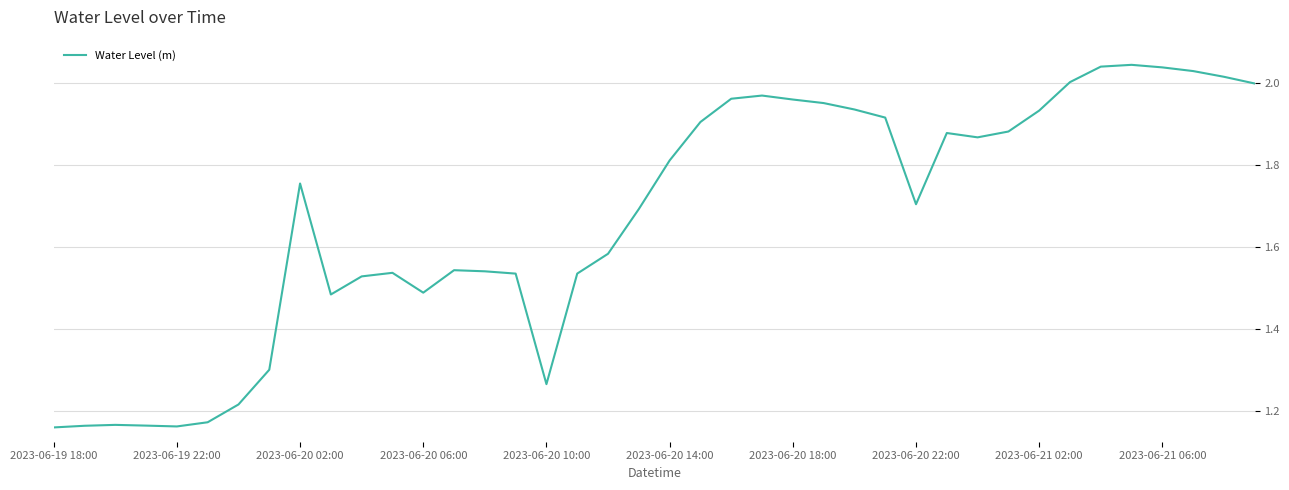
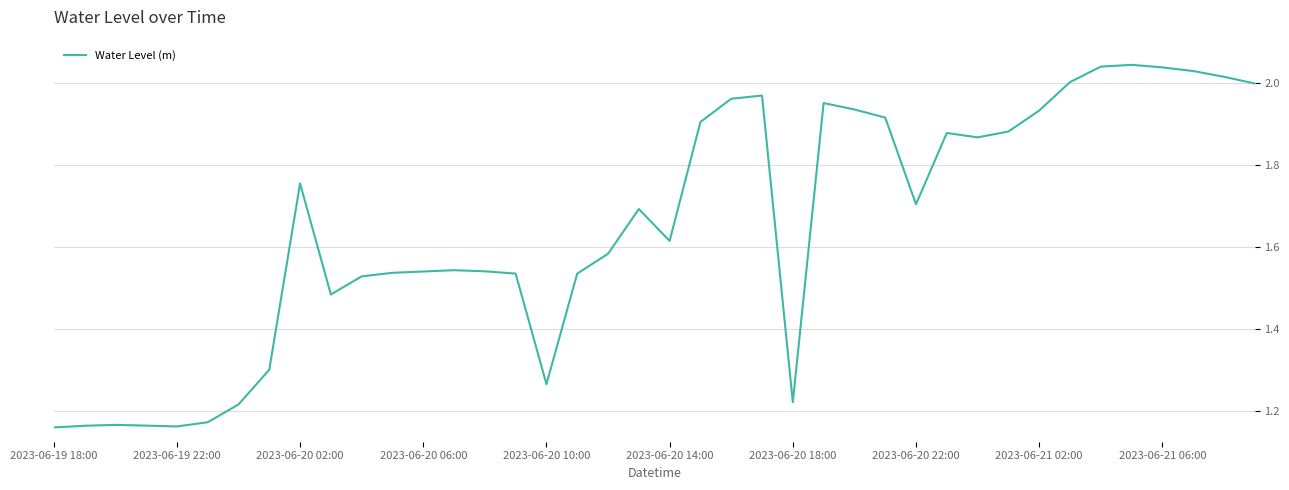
  {
    "2023-06-19 18:00": 1.16,
    "2023-06-19 22:00": 1.16,
    "2023-06-20 02:00": 1.75,
-   "2023-06-20 06:00": 1.49,
+   "2023-06-20 06:00": 1.54,
    "2023-06-20 10:00": 1.27,
-   "2023-06-20 14:00": 1.81,
-   "2023-06-20 18:00": 1.96,
+   "2023-06-20 14:00": 1.61,
+   "2023-06-20 18:00": 1.22,
    "2023-06-20 22:00": 1.70,
    "2023-06-21 02:00": 1.93,
    "2023-06-21 06:00": 2.04
  }
